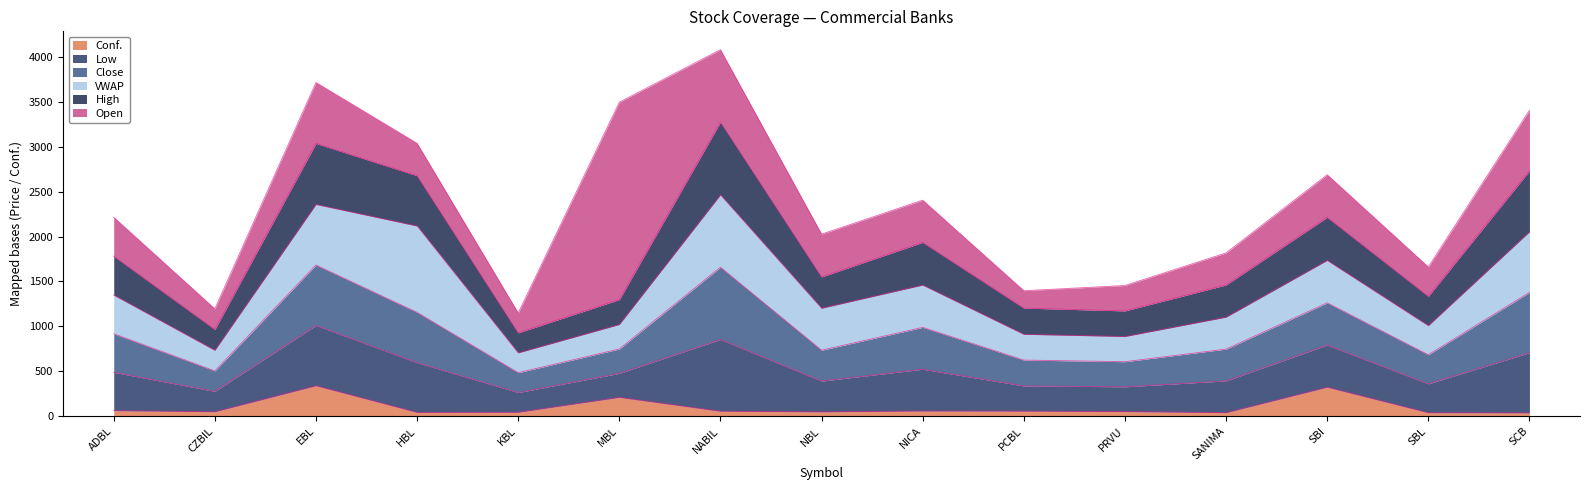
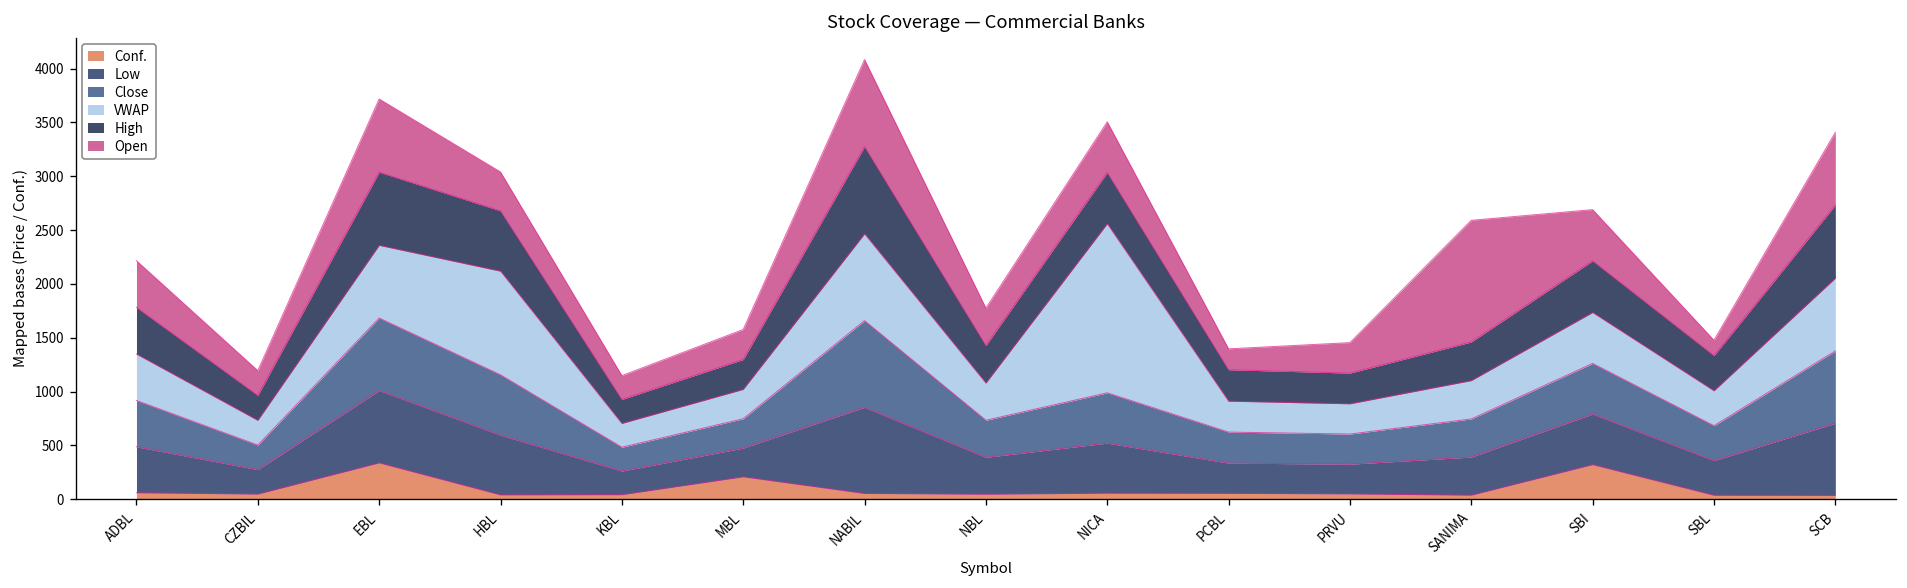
  {
    "Conf.": {
      "ADBL": 100,
      "CZBIL": 0,
      "EBL": 300,
      "HBL": 0,
      "KBL": 0,
      "MBL": 200,
      "NABIL": 100,
      "NBL": 0,
      "NICA": 100,
      "PCBL": 100,
      "PRVU": 100,
      "SANIMA": 0,
      "SBI": 300,
      "SBL": 0,
      "SCB": 0
    },
    "VWAP": {
      "ADBL": 400,
      "CZBIL": 200,
      "EBL": 700,
      "HBL": 1000,
      "KBL": 200,
      "MBL": 300,
      "NABIL": 800,
-     "NBL": 500,
-     "NICA": 500,
+     "NBL": 300,
+     "NICA": 1600,
      "PCBL": 300,
      "PRVU": 300,
      "SANIMA": 400,
      "SBI": 500,
      "SBL": 300,
      "SCB": 700
    },
    "Open": {
      "ADBL": 400,
      "CZBIL": 200,
      "EBL": 700,
      "HBL": 400,
      "KBL": 200,
-     "MBL": 2200,
+     "MBL": 300,
      "NABIL": 800,
-     "NBL": 500,
+     "NBL": 300,
      "NICA": 500,
      "PCBL": 200,
      "PRVU": 300,
-     "SANIMA": 400,
+     "SANIMA": 1100,
      "SBI": 500,
-     "SBL": 300,
+     "SBL": 100,
      "SCB": 700
    }
  }
